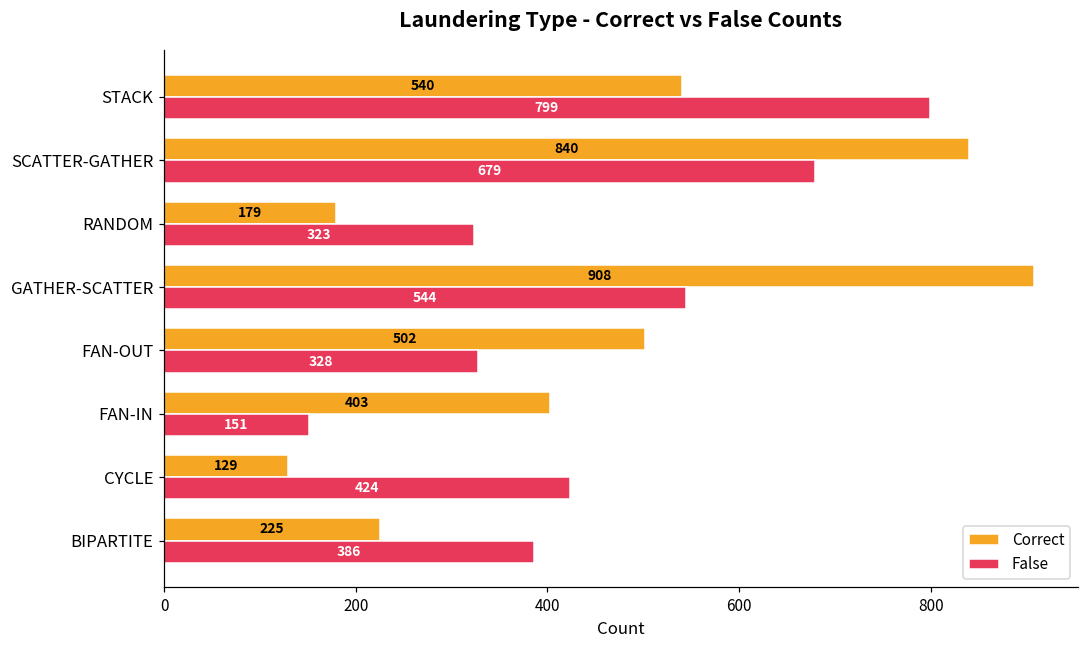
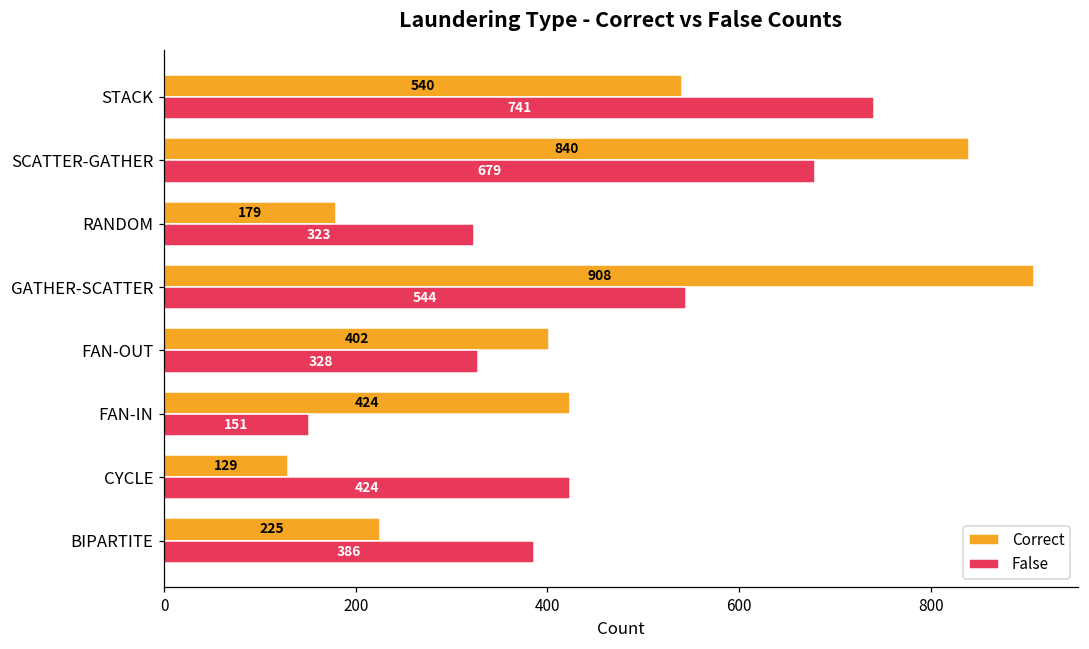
  {
    "Correct": {
      "STACK": 540,
      "SCATTER-GATHER": 840,
      "RANDOM": 179,
      "GATHER-SCATTER": 908,
-     "FAN-OUT": 502,
-     "FAN-IN": 403,
+     "FAN-OUT": 402,
+     "FAN-IN": 424,
      "CYCLE": 129,
      "BIPARTITE": 225
    },
    "False": {
-     "STACK": 799,
+     "STACK": 741,
      "SCATTER-GATHER": 679,
      "RANDOM": 323,
      "GATHER-SCATTER": 544,
      "FAN-OUT": 328,
      "FAN-IN": 151,
      "CYCLE": 424,
      "BIPARTITE": 386
    }
  }
